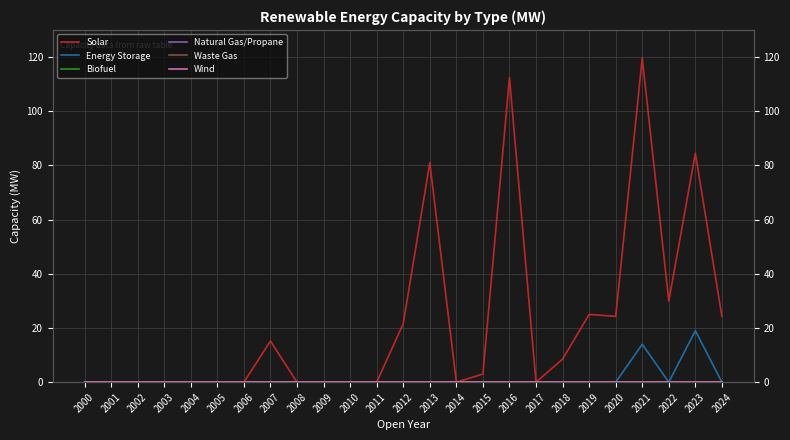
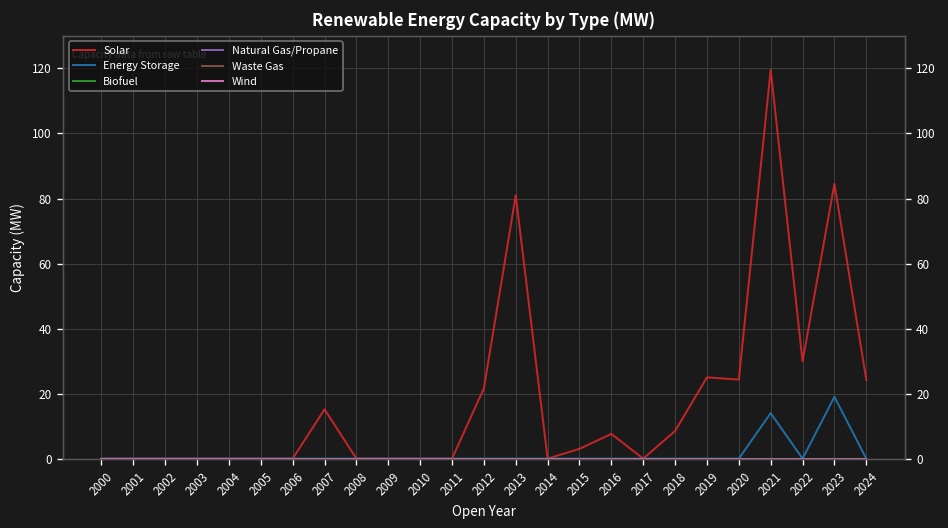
  {
    "Solar": {
      "2007": 15,
      "2012": 22,
      "2013": 81,
      "2015": 3,
-     "2016": 112,
+     "2016": 8,
      "2018": 9,
      "2019": 25,
      "2020": 24,
      "2021": 120,
      "2022": 30,
      "2023": 84,
      "2024": 24
    },
    "Energy Storage": {
      "2021": 14,
      "2023": 19
    },
    "Wind": {
      "2021": 0,
      "2023": 0
    }
  }
